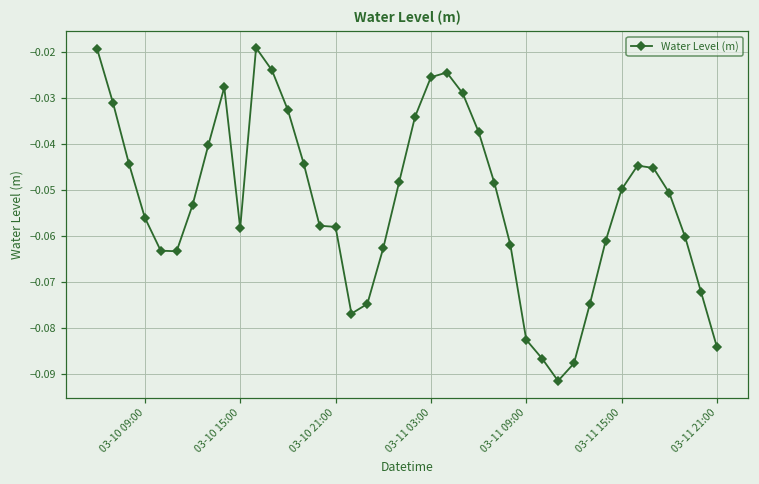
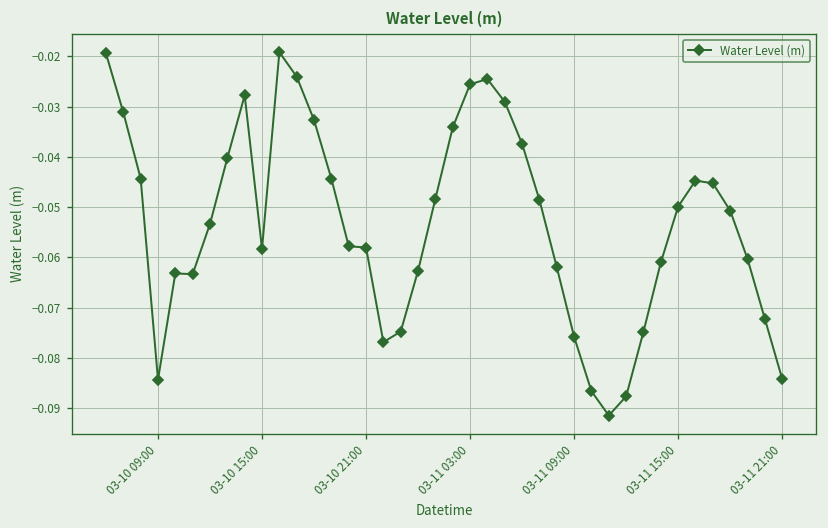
  {
-   "03-10 09:00": -0.056,
+   "03-10 09:00": -0.084,
    "03-10 15:00": -0.058,
    "03-10 21:00": -0.058,
    "03-11 03:00": -0.026,
-   "03-11 09:00": -0.083,
+   "03-11 09:00": -0.076,
    "03-11 15:00": -0.050,
    "03-11 21:00": -0.084
  }
